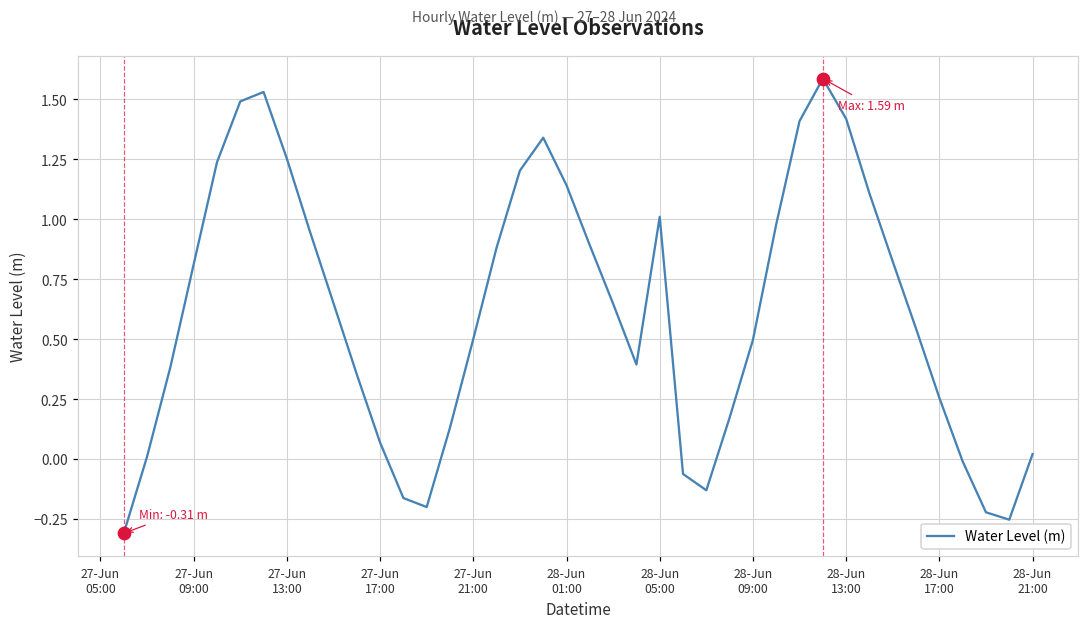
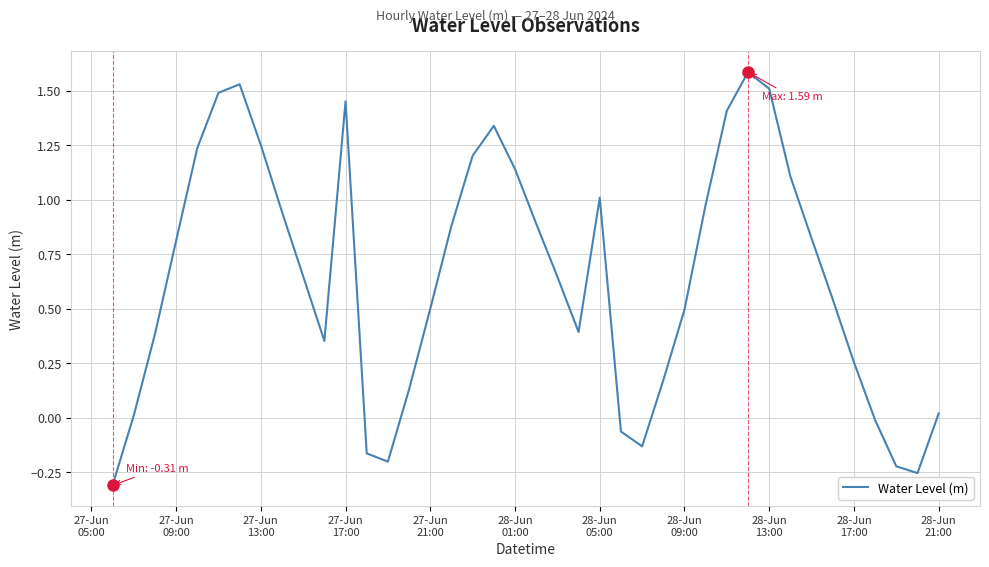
  {
    "Water Level (m)": {
      "27-Jun 09:00": 0.81,
      "27-Jun 13:00": 1.25,
-     "27-Jun 17:00": 0.07,
+     "27-Jun 17:00": 1.45,
      "27-Jun 21:00": 0.50,
      "28-Jun 01:00": 1.14,
      "28-Jun 05:00": 1.01,
      "28-Jun 09:00": 0.50,
-     "28-Jun 13:00": 1.42,
+     "28-Jun 13:00": 1.51,
      "28-Jun 17:00": 0.26,
      "28-Jun 21:00": 0.02
    }
  }
